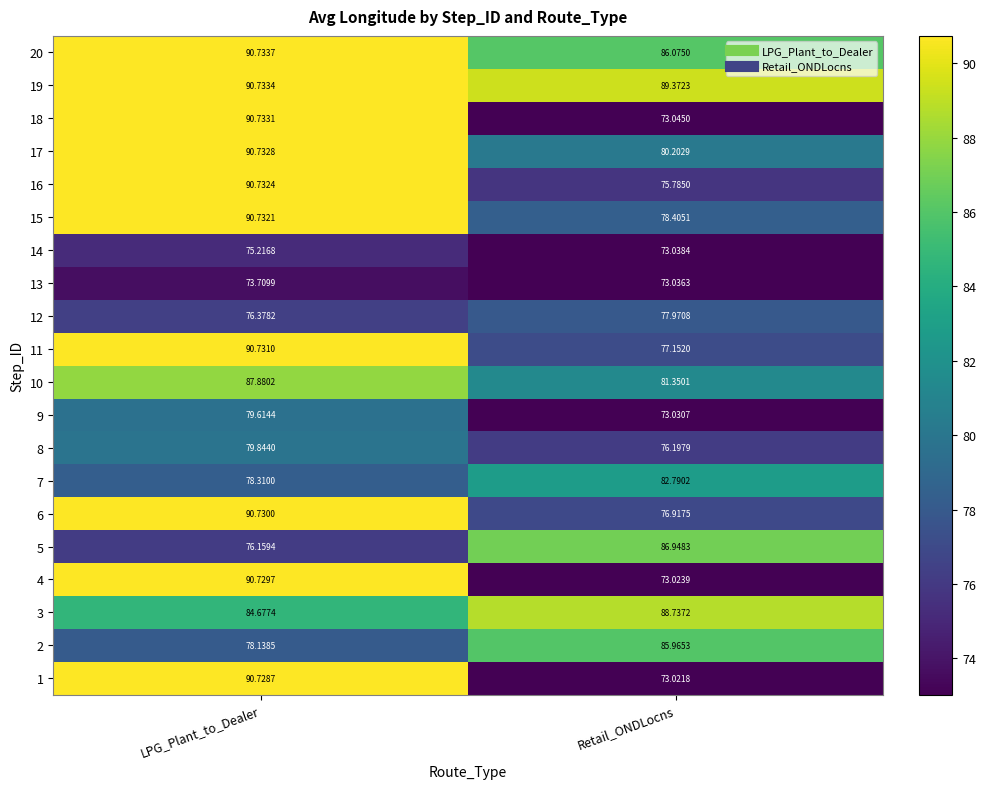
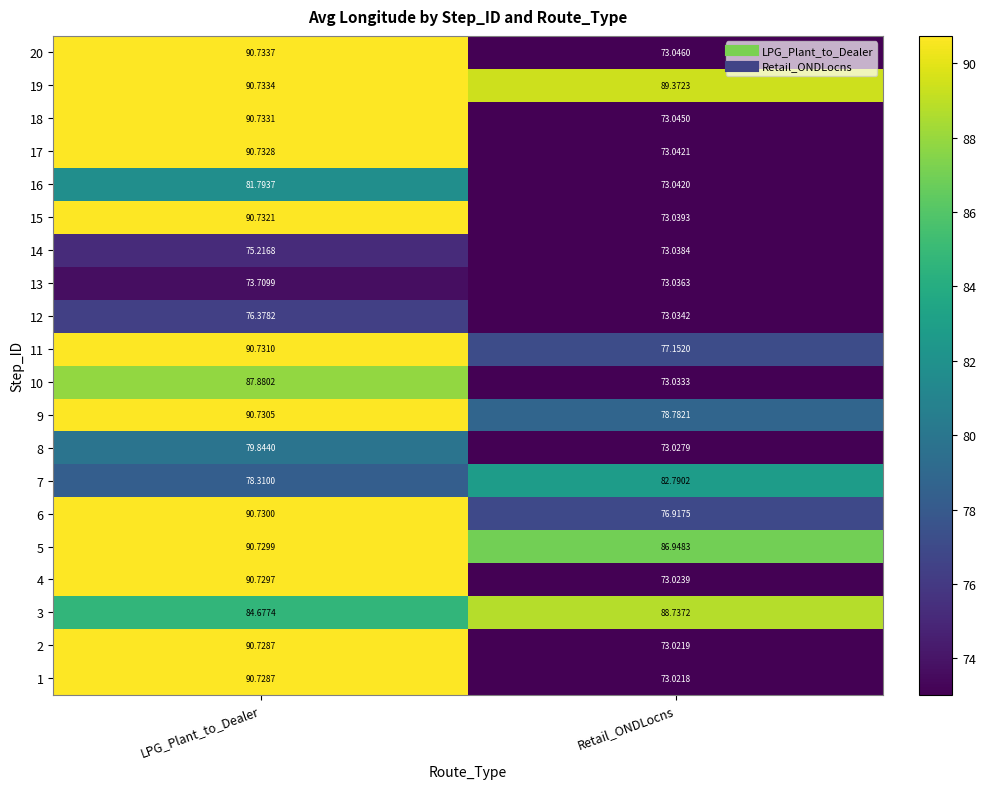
  {
    "20": {
      "LPG_Plant_to_Dealer": 90.7337,
-     "Retail_ONDLocns": 86.0750
+     "Retail_ONDLocns": 73.0460
    },
    "19": {
      "LPG_Plant_to_Dealer": 90.7334,
      "Retail_ONDLocns": 89.3723
    },
    "18": {
      "LPG_Plant_to_Dealer": 90.7331,
      "Retail_ONDLocns": 73.0450
    },
    "17": {
      "LPG_Plant_to_Dealer": 90.7328,
-     "Retail_ONDLocns": 80.2029
+     "Retail_ONDLocns": 73.0421
    },
    "16": {
-     "LPG_Plant_to_Dealer": 90.7324,
-     "Retail_ONDLocns": 75.7850
+     "LPG_Plant_to_Dealer": 81.7937,
+     "Retail_ONDLocns": 73.0420
    },
    "15": {
      "LPG_Plant_to_Dealer": 90.7321,
-     "Retail_ONDLocns": 78.4051
+     "Retail_ONDLocns": 73.0393
    },
    "14": {
      "LPG_Plant_to_Dealer": 75.2168,
      "Retail_ONDLocns": 73.0384
    },
    "13": {
      "LPG_Plant_to_Dealer": 73.7099,
      "Retail_ONDLocns": 73.0363
    },
    "12": {
      "LPG_Plant_to_Dealer": 76.3782,
-     "Retail_ONDLocns": 77.9708
+     "Retail_ONDLocns": 73.0342
    },
    "11": {
      "LPG_Plant_to_Dealer": 90.7310,
      "Retail_ONDLocns": 77.1520
    },
    "10": {
      "LPG_Plant_to_Dealer": 87.8802,
-     "Retail_ONDLocns": 81.3501
+     "Retail_ONDLocns": 73.0333
    },
    "9": {
-     "LPG_Plant_to_Dealer": 79.6144,
-     "Retail_ONDLocns": 73.0307
+     "LPG_Plant_to_Dealer": 90.7305,
+     "Retail_ONDLocns": 78.7821
    },
    "8": {
      "LPG_Plant_to_Dealer": 79.8440,
-     "Retail_ONDLocns": 76.1979
+     "Retail_ONDLocns": 73.0279
    },
    "7": {
      "LPG_Plant_to_Dealer": 78.3100,
      "Retail_ONDLocns": 82.7902
    },
    "6": {
      "LPG_Plant_to_Dealer": 90.7300,
      "Retail_ONDLocns": 76.9175
    },
    "5": {
-     "LPG_Plant_to_Dealer": 76.1594,
+     "LPG_Plant_to_Dealer": 90.7299,
      "Retail_ONDLocns": 86.9483
    },
    "4": {
      "LPG_Plant_to_Dealer": 90.7297,
      "Retail_ONDLocns": 73.0239
    },
    "3": {
      "LPG_Plant_to_Dealer": 84.6774,
      "Retail_ONDLocns": 88.7372
    },
    "2": {
-     "LPG_Plant_to_Dealer": 78.1385,
-     "Retail_ONDLocns": 85.9653
+     "LPG_Plant_to_Dealer": 90.7287,
+     "Retail_ONDLocns": 73.0219
    },
    "1": {
      "LPG_Plant_to_Dealer": 90.7287,
      "Retail_ONDLocns": 73.0218
    }
  }
